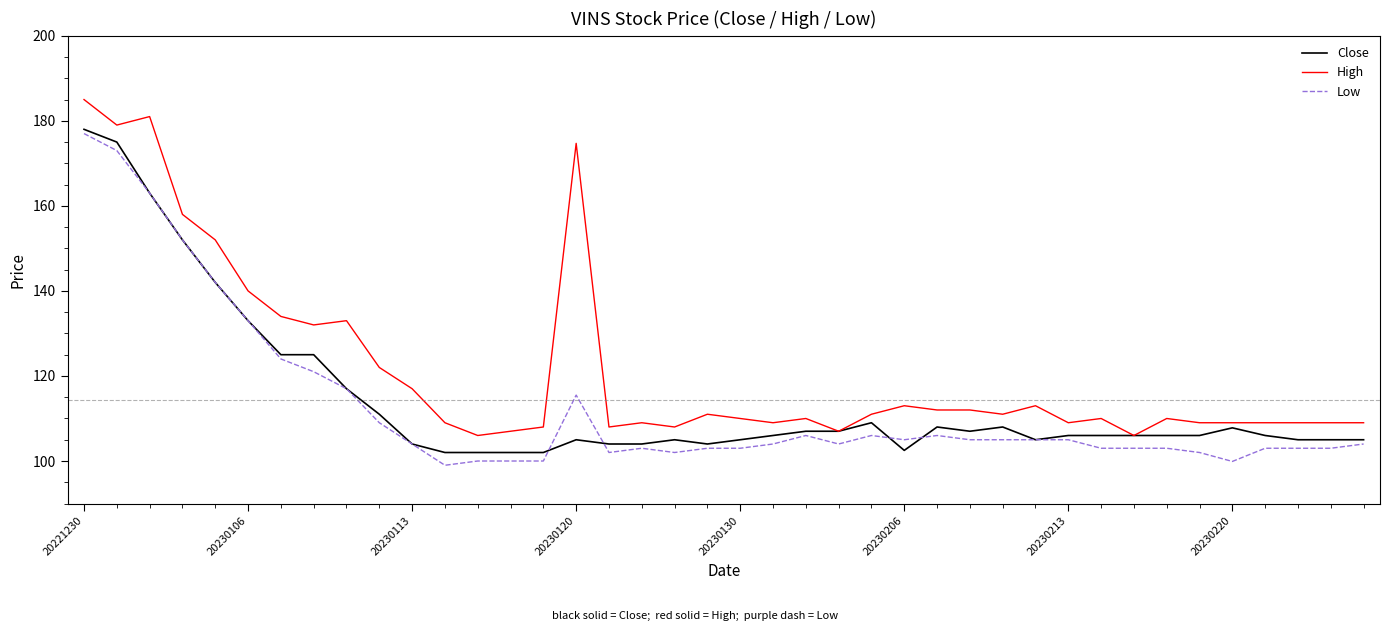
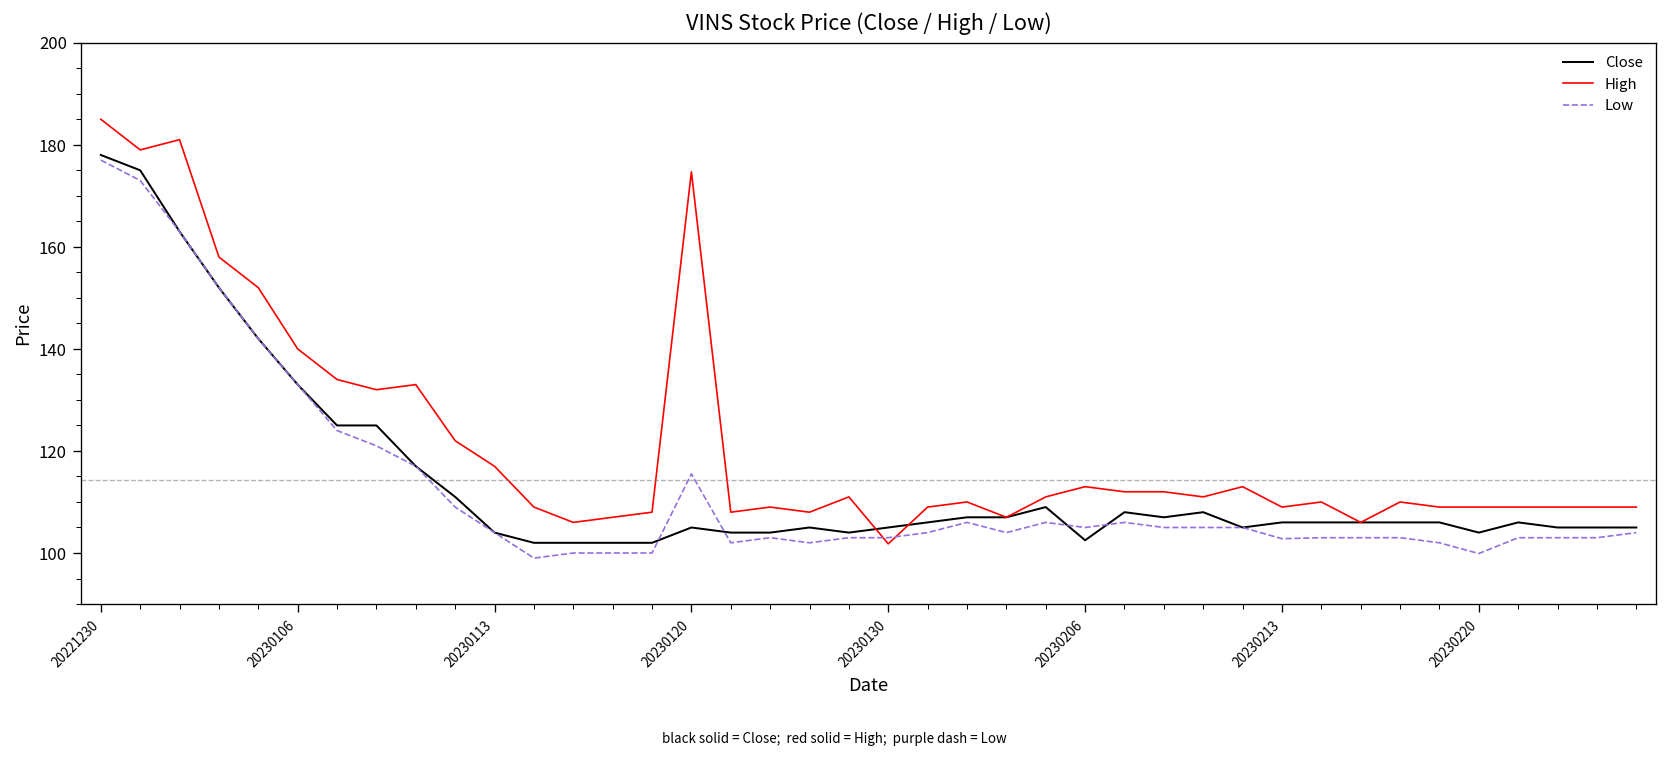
  {
    "Close": {
      "20221230": 178,
      "20230120": 105,
      "20230130": 105,
      "20230206": 103,
      "20230213": 106,
-     "20230220": 108
+     "20230220": 104
    },
    "High": {
      "20221230": 185,
      "20230106": 140,
      "20230113": 117,
      "20230120": 175,
-     "20230130": 110,
+     "20230130": 102,
      "20230206": 113,
      "20230213": 109,
      "20230220": 109
    },
    "Low": {
      "20221230": 177,
      "20230120": 116,
      "20230130": 103,
      "20230206": 105,
-     "20230213": 105,
+     "20230213": 103,
      "20230220": 100
    }
  }
